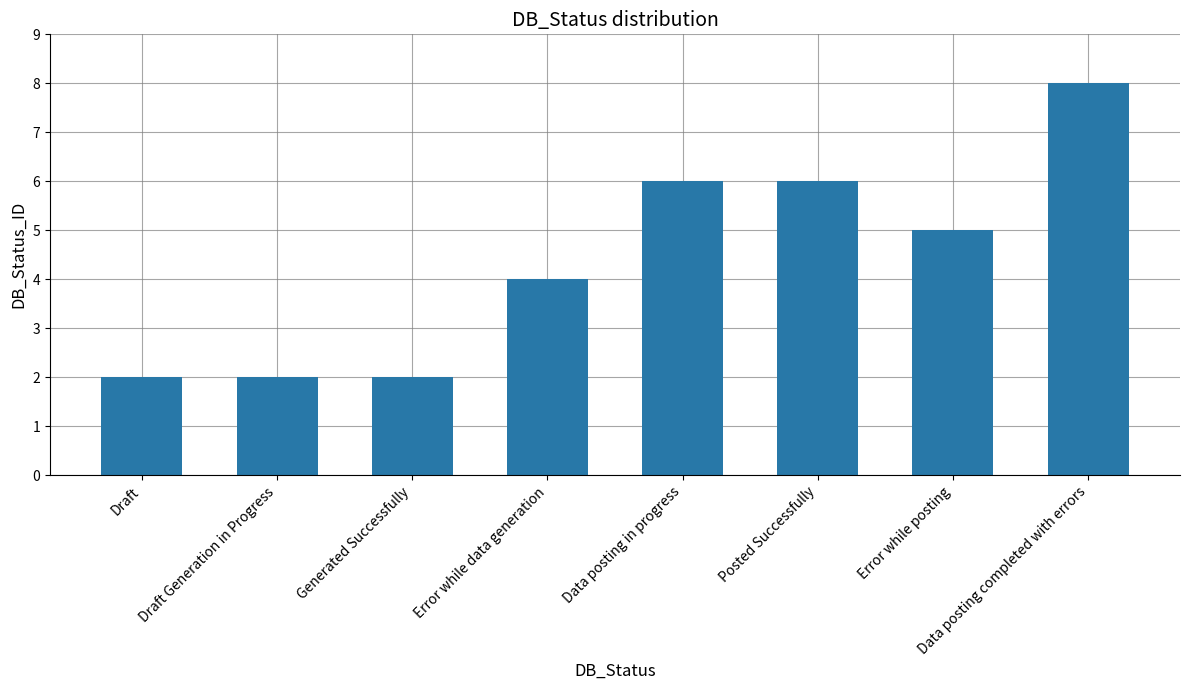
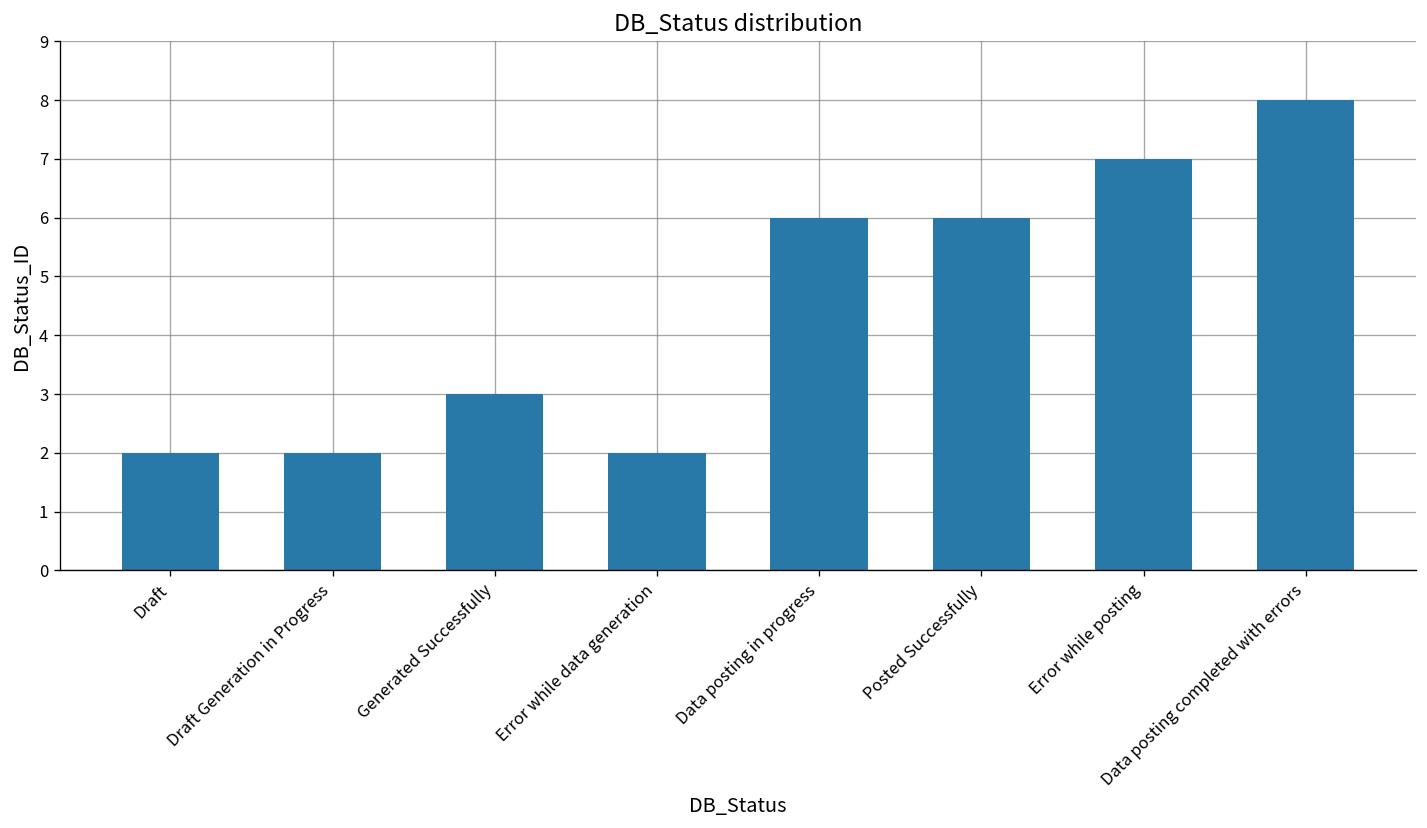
  {
    "Draft": 2,
    "Draft Generation in Progress": 2,
-   "Generated Successfully": 2,
-   "Error while data generation": 4,
+   "Generated Successfully": 3,
+   "Error while data generation": 2,
    "Data posting in progress": 6,
    "Posted Successfully": 6,
-   "Error while posting": 5,
+   "Error while posting": 7,
    "Data posting completed with errors": 8
  }
